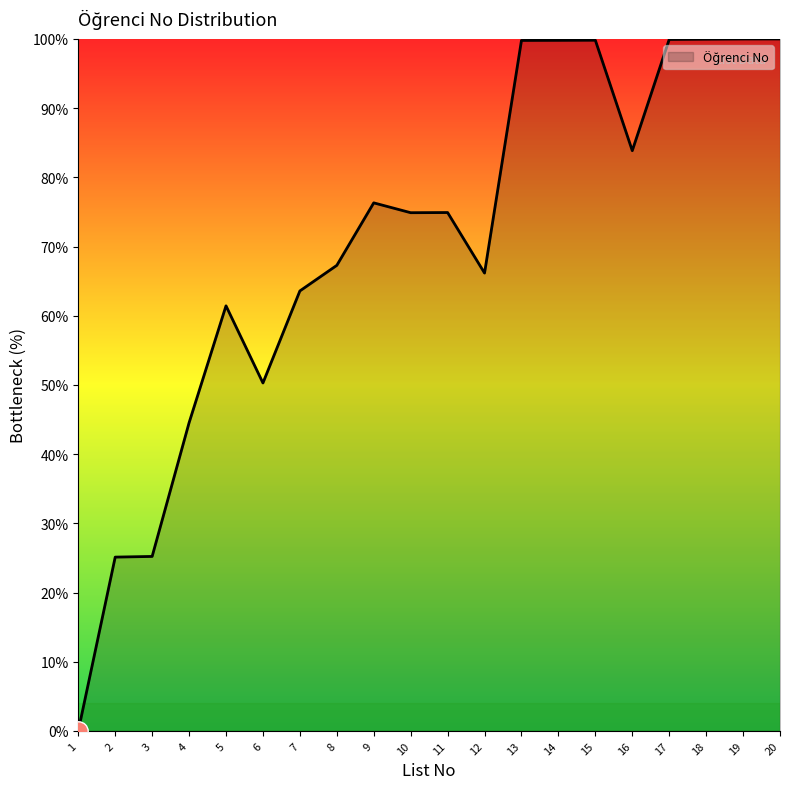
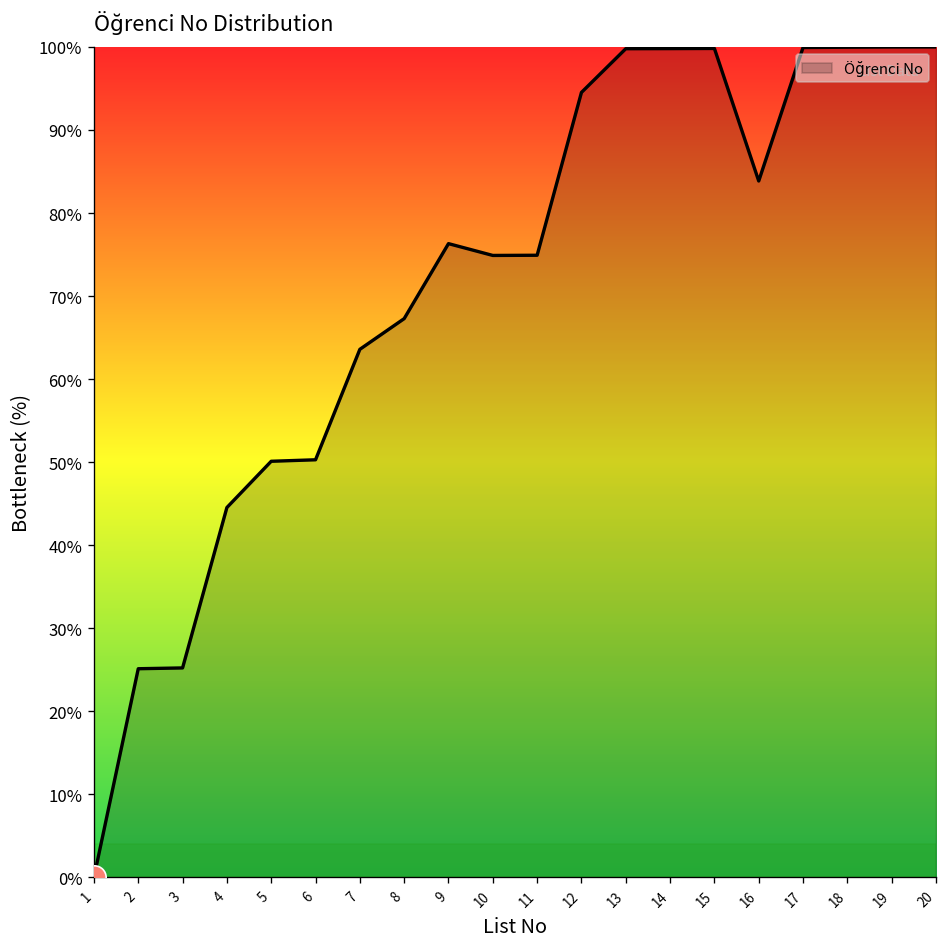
  {
    "Öğrenci No": {
      "2": "25%",
      "3": "25%",
      "4": "45%",
-     "5": "61%",
+     "5": "50%",
      "6": "50%",
      "7": "64%",
      "8": "67%",
      "9": "76%",
      "10": "75%",
      "11": "75%",
-     "12": "66%",
+     "12": "95%",
      "13": "100%",
      "14": "100%",
      "15": "100%",
      "16": "84%",
      "17": "100%",
      "18": "100%",
      "19": "100%",
      "20": "100%"
    }
  }
